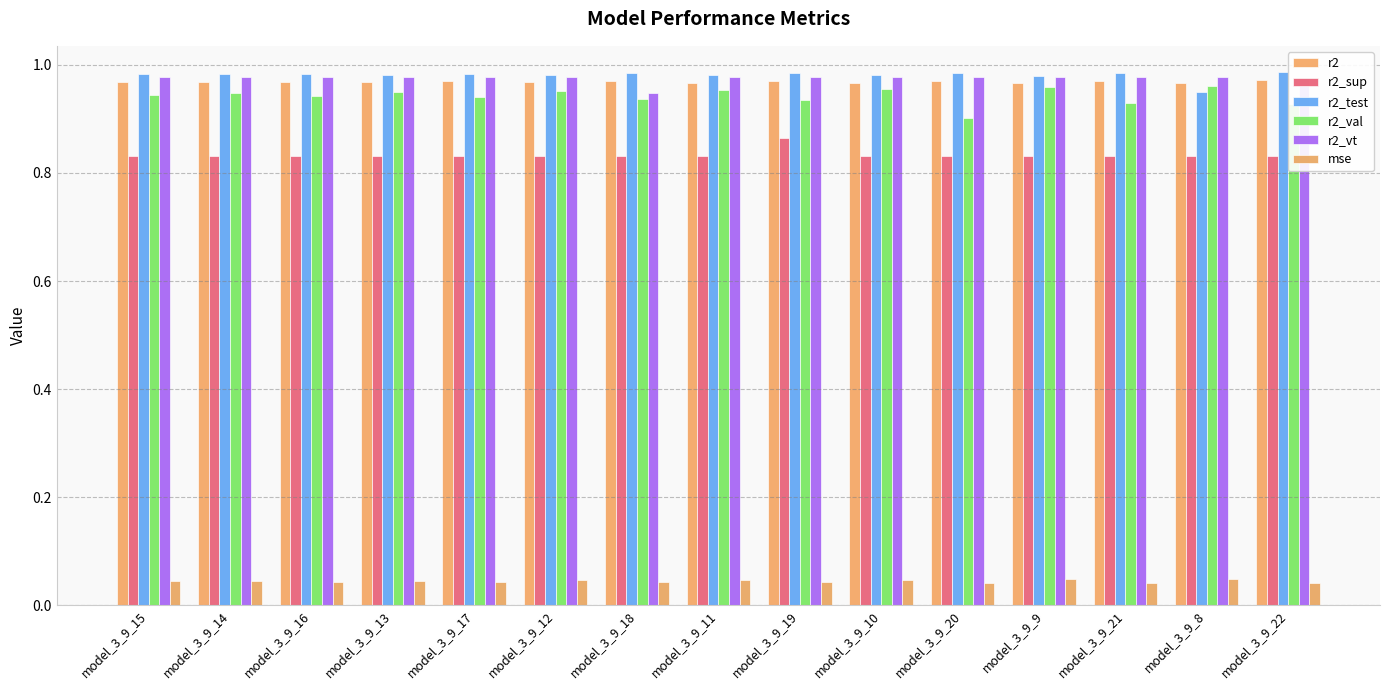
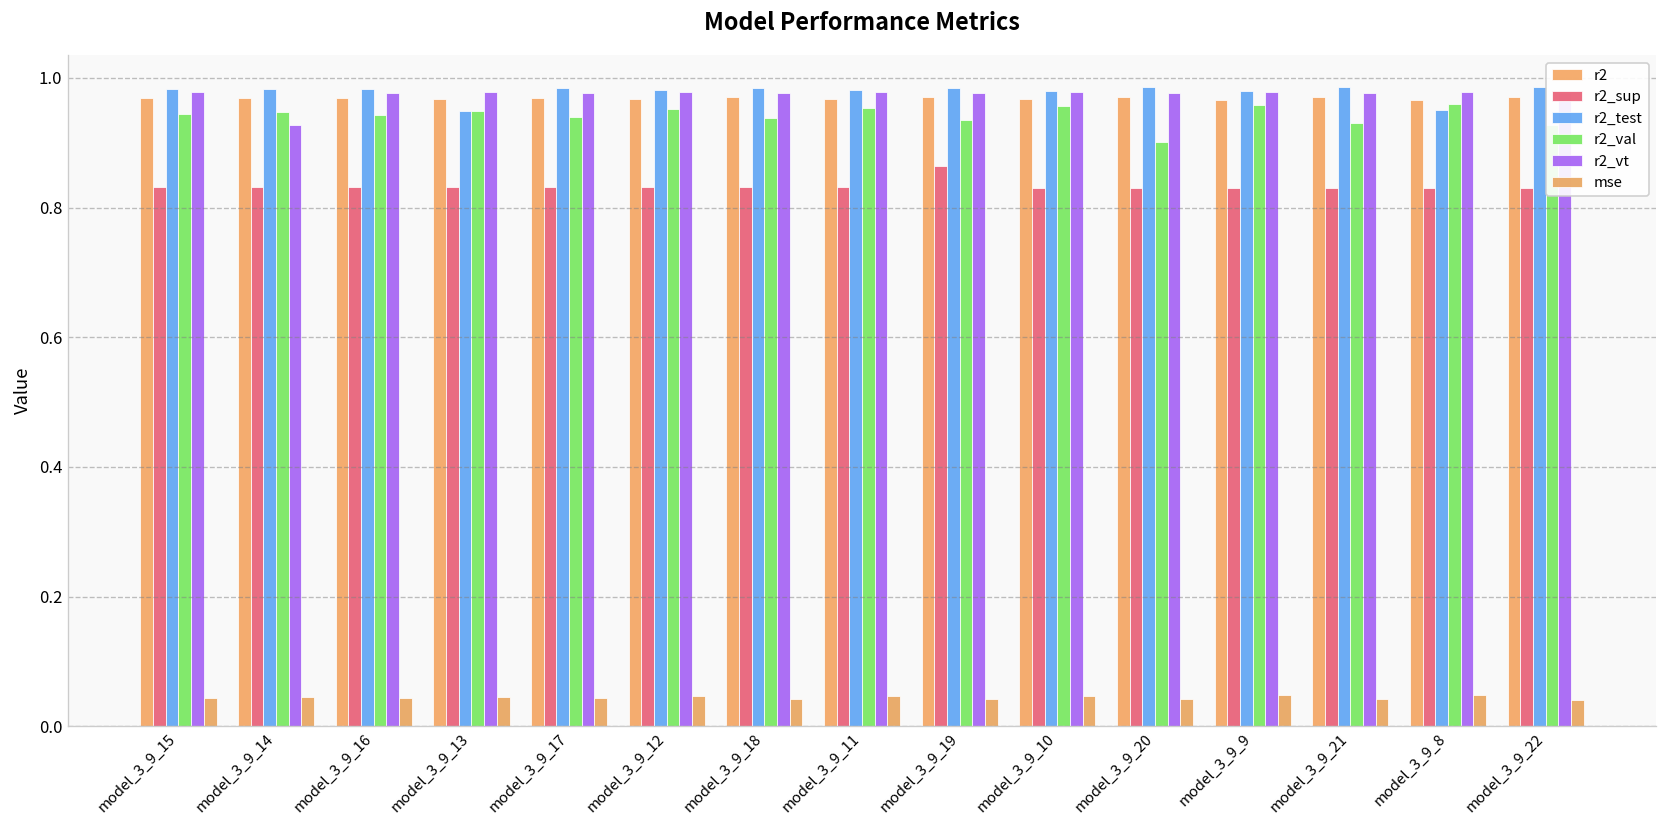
  {
    "r2_sup": {
      "model_3_9_15": 0.83,
      "model_3_9_14": 0.83,
      "model_3_9_16": 0.83,
      "model_3_9_13": 0.83,
      "model_3_9_17": 0.83,
      "model_3_9_12": 0.83,
      "model_3_9_18": 0.83,
      "model_3_9_11": 0.83,
      "model_3_9_19": 0.86,
      "model_3_9_10": 0.83,
      "model_3_9_20": 0.83,
      "model_3_9_9": 0.83,
      "model_3_9_21": 0.83,
      "model_3_9_8": 0.83,
      "model_3_9_22": 0.83
    },
    "r2_test": {
      "model_3_9_15": 0.98,
      "model_3_9_14": 0.98,
      "model_3_9_16": 0.98,
-     "model_3_9_13": 0.98,
+     "model_3_9_13": 0.95,
      "model_3_9_17": 0.98,
      "model_3_9_12": 0.98,
      "model_3_9_18": 0.98,
      "model_3_9_11": 0.98,
      "model_3_9_19": 0.98,
      "model_3_9_10": 0.98,
      "model_3_9_20": 0.99,
      "model_3_9_9": 0.98,
      "model_3_9_21": 0.99,
      "model_3_9_8": 0.95,
      "model_3_9_22": 0.99
    },
    "r2_val": {
      "model_3_9_15": 0.95,
      "model_3_9_14": 0.95,
      "model_3_9_16": 0.94,
      "model_3_9_13": 0.95,
      "model_3_9_17": 0.94,
      "model_3_9_12": 0.95,
      "model_3_9_18": 0.94,
      "model_3_9_11": 0.95,
      "model_3_9_19": 0.94,
      "model_3_9_10": 0.96,
      "model_3_9_20": 0.90,
      "model_3_9_9": 0.96,
      "model_3_9_21": 0.93,
      "model_3_9_8": 0.96
    },
    "r2_vt": {
      "model_3_9_15": 0.98,
-     "model_3_9_14": 0.98,
+     "model_3_9_14": 0.93,
      "model_3_9_16": 0.98,
      "model_3_9_13": 0.98,
      "model_3_9_17": 0.98,
      "model_3_9_12": 0.98,
-     "model_3_9_18": 0.95,
+     "model_3_9_18": 0.98,
      "model_3_9_11": 0.98,
      "model_3_9_19": 0.98,
      "model_3_9_10": 0.98,
      "model_3_9_20": 0.98,
      "model_3_9_9": 0.98,
      "model_3_9_21": 0.98,
      "model_3_9_8": 0.98
    }
  }
